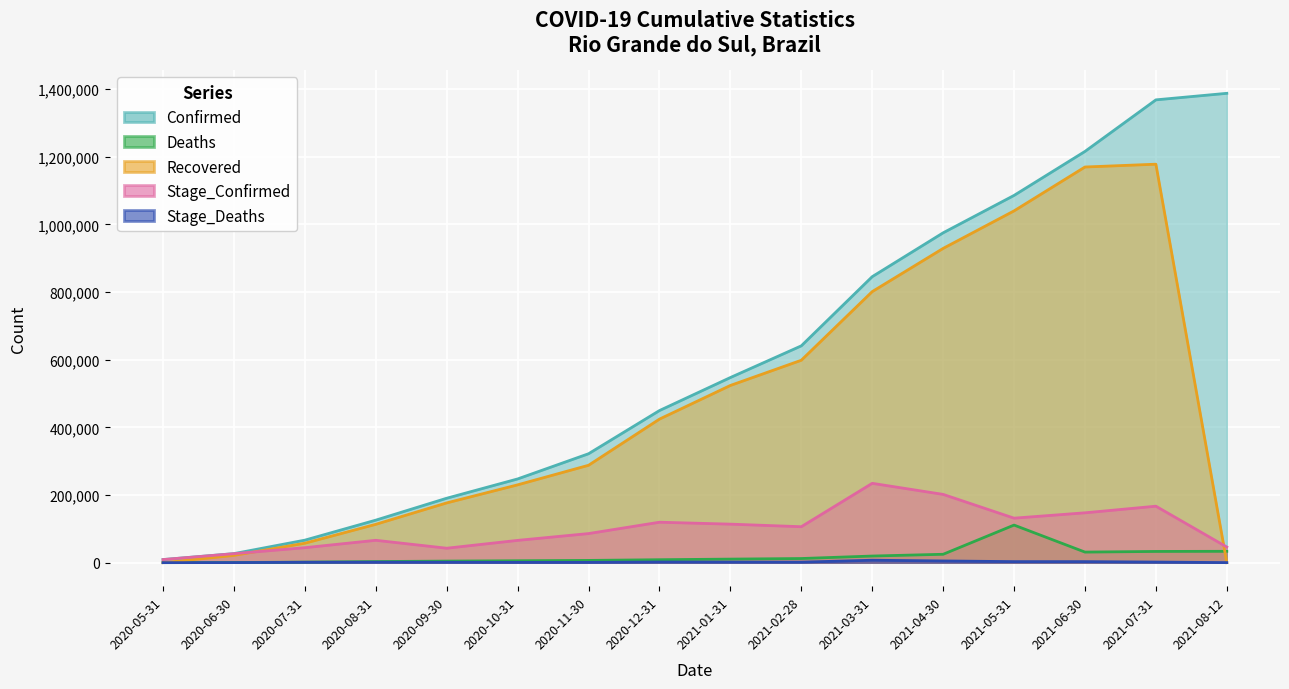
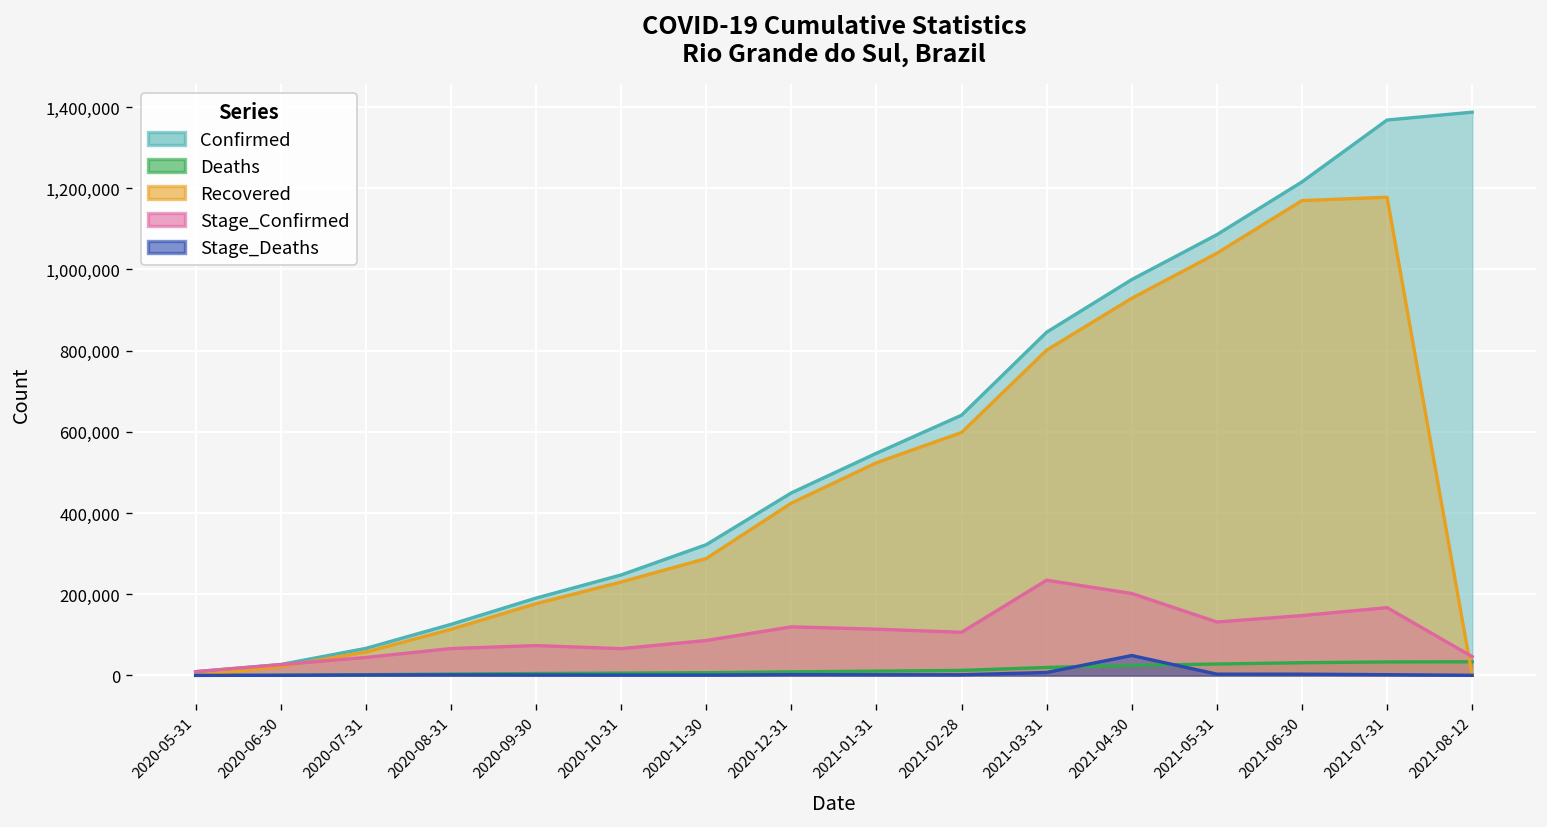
  {
    "Confirmed": {
      "2020-07-31": "70,000",
      "2020-08-31": "130,000",
      "2020-09-30": "190,000",
      "2020-10-31": "250,000",
      "2020-11-30": "320,000",
      "2020-12-31": "450,000",
      "2021-01-31": "550,000",
      "2021-02-28": "640,000",
      "2021-03-31": "850,000",
      "2021-04-30": "970,000",
      "2021-05-31": "1,090,000",
      "2021-06-30": "1,220,000",
      "2021-07-31": "1,370,000",
      "2021-08-12": "1,390,000"
    },
    "Deaths": {
      "2021-01-31": "10,000",
      "2021-02-28": "10,000",
      "2021-03-31": "20,000",
      "2021-04-30": "20,000",
-     "2021-05-31": "110,000",
+     "2021-05-31": "30,000",
      "2021-06-30": "30,000",
      "2021-07-31": "30,000",
      "2021-08-12": "30,000"
    },
    "Recovered": {
      "2020-07-31": "60,000",
      "2020-08-31": "110,000",
      "2020-09-30": "180,000",
      "2020-10-31": "230,000",
      "2020-11-30": "290,000",
      "2020-12-31": "420,000",
      "2021-01-31": "520,000",
      "2021-02-28": "600,000",
      "2021-03-31": "800,000",
      "2021-04-30": "930,000",
      "2021-05-31": "1,040,000",
      "2021-06-30": "1,170,000",
      "2021-07-31": "1,180,000"
    },
    "Stage_Confirmed": {
      "2020-07-31": "40,000",
      "2020-08-31": "70,000",
-     "2020-09-30": "40,000",
+     "2020-09-30": "70,000",
      "2020-10-31": "70,000",
      "2020-11-30": "90,000",
      "2020-12-31": "120,000",
      "2021-01-31": "110,000",
      "2021-02-28": "110,000",
      "2021-03-31": "230,000",
      "2021-04-30": "200,000",
      "2021-05-31": "130,000",
      "2021-06-30": "150,000",
      "2021-07-31": "170,000",
      "2021-08-12": "50,000"
    },
    "Stage_Deaths": {
      "2021-01-31": "0",
      "2021-02-28": "0",
      "2021-03-31": "10,000",
-     "2021-04-30": "10,000",
+     "2021-04-30": "50,000",
      "2021-05-31": "0",
      "2021-06-30": "0",
      "2021-07-31": "0"
    }
  }
